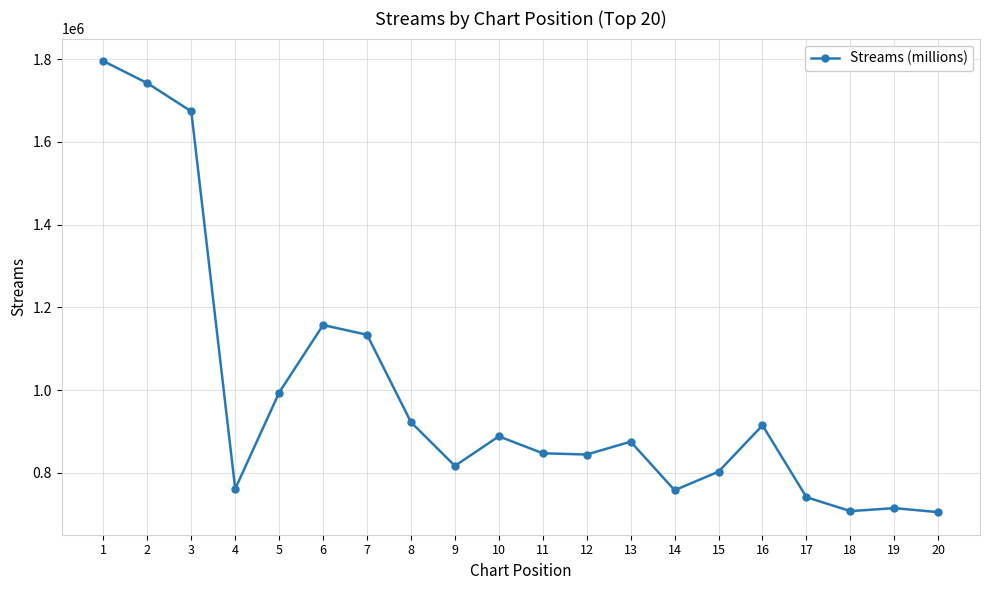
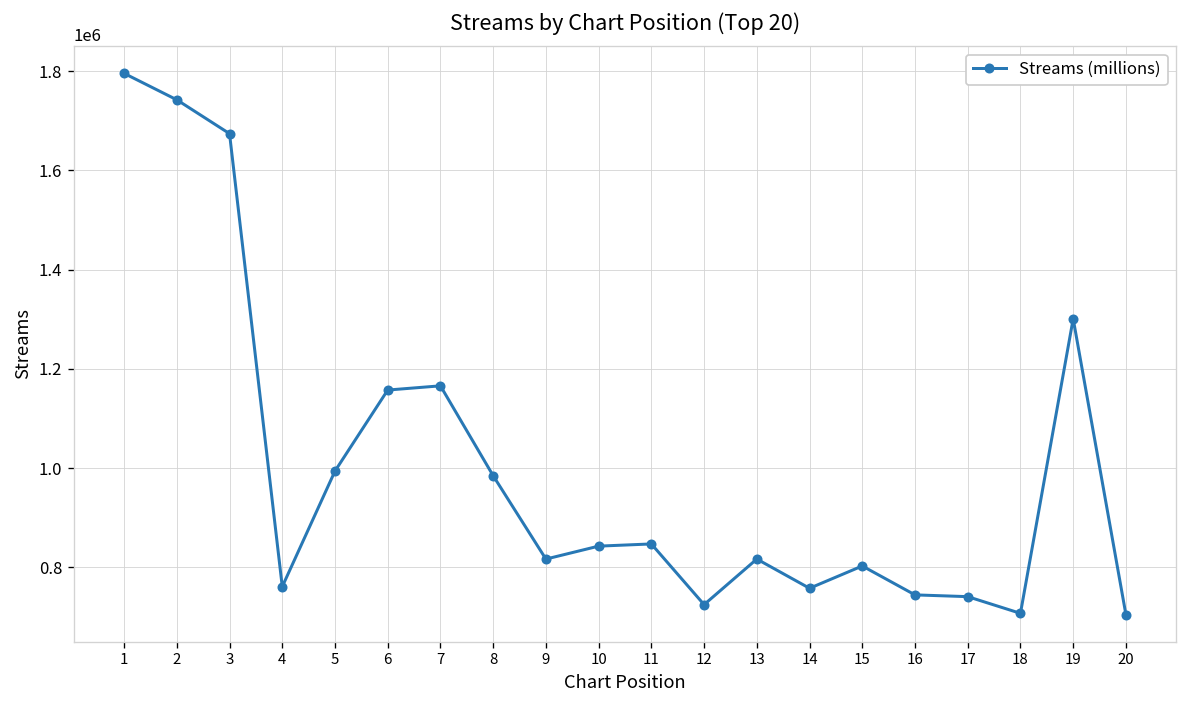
  {
    "1": 1800000,
    "2": 1740000,
    "3": 1670000,
    "4": 760000,
    "5": 990000,
    "6": 1160000,
-   "7": 1130000,
-   "8": 920000,
+   "7": 1170000,
+   "8": 980000,
    "9": 820000,
-   "10": 890000,
+   "10": 840000,
    "11": 850000,
-   "12": 840000,
-   "13": 880000,
+   "12": 730000,
+   "13": 820000,
    "14": 760000,
    "15": 800000,
-   "16": 910000,
+   "16": 740000,
    "17": 740000,
    "18": 710000,
-   "19": 710000,
+   "19": 1300000,
    "20": 710000
  }
